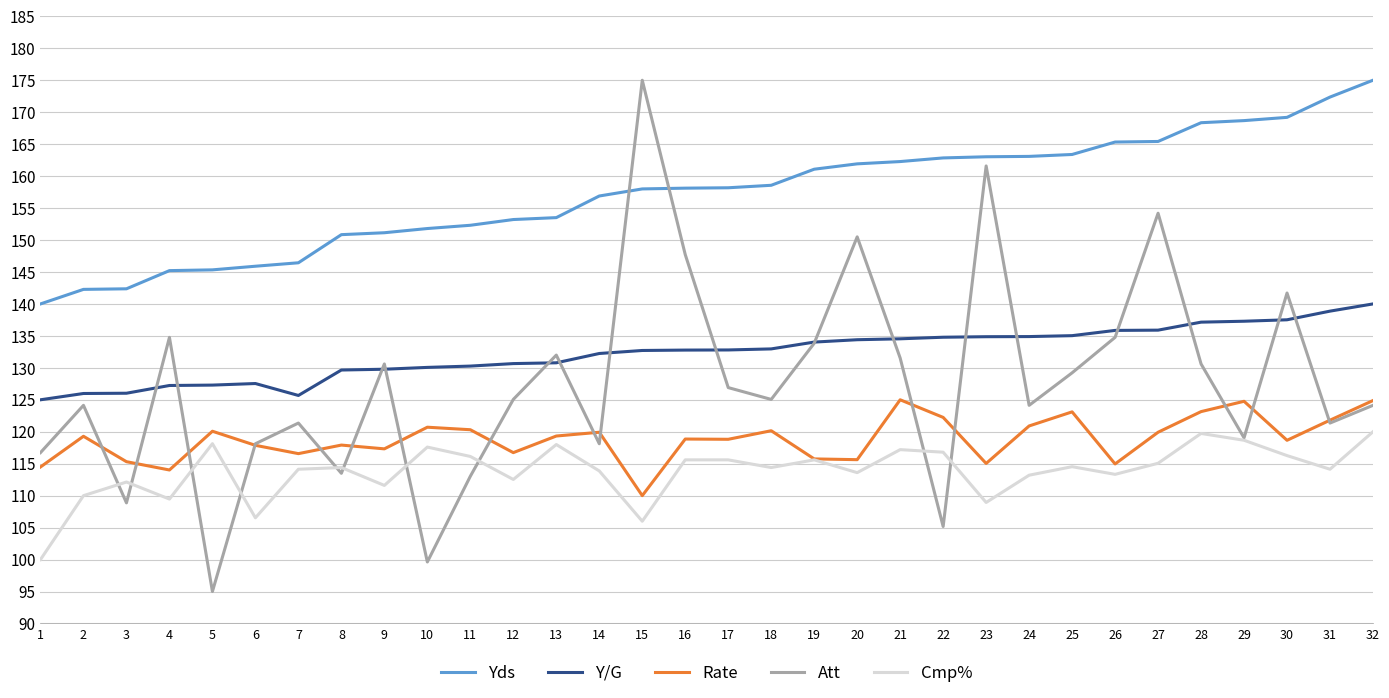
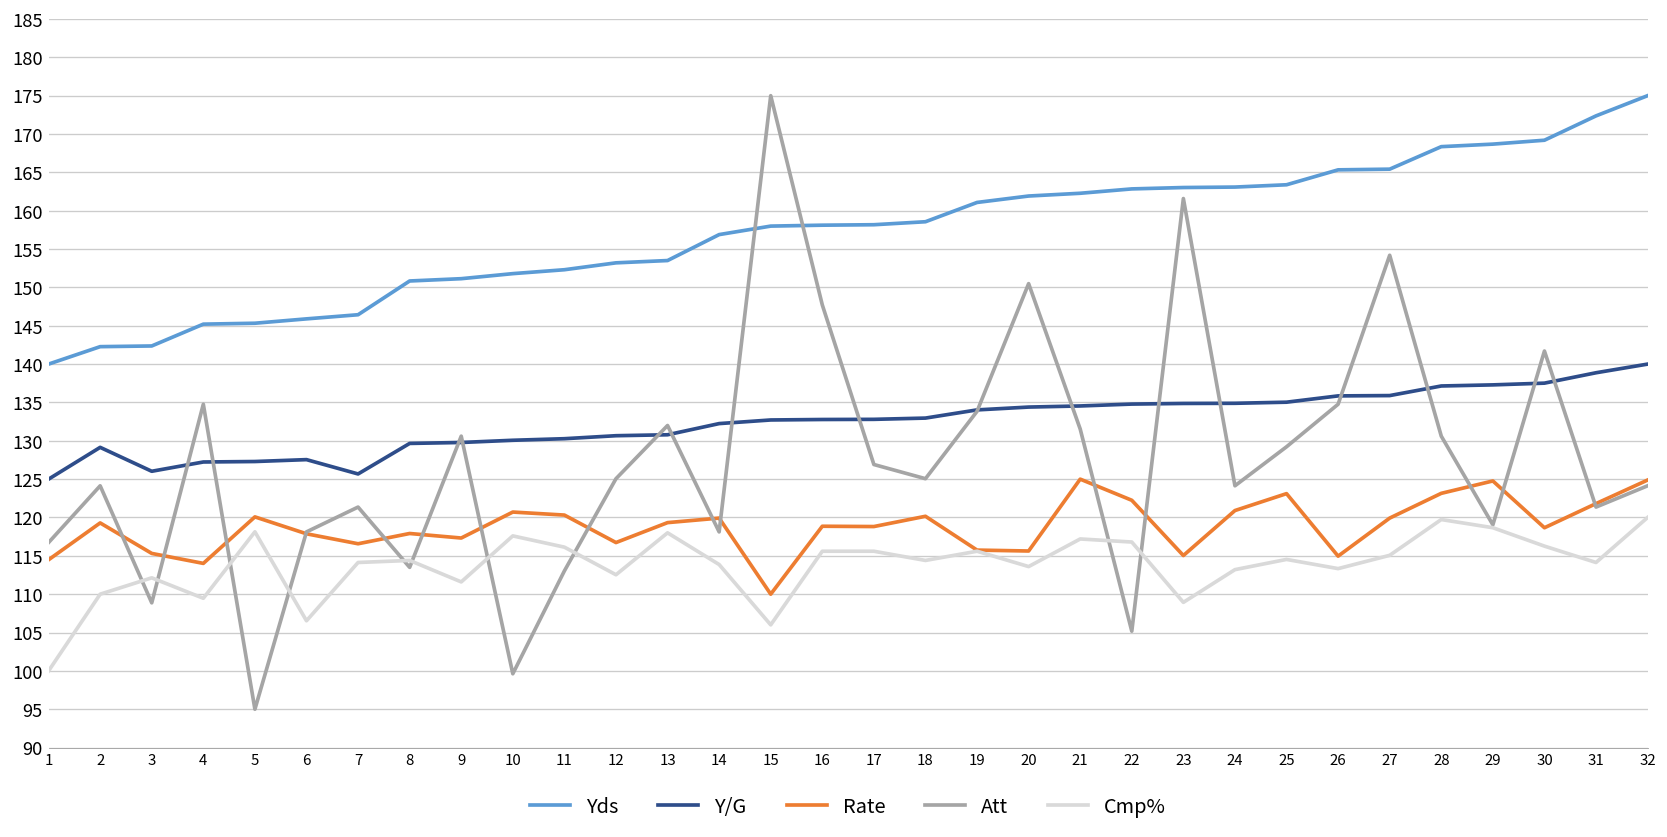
  {
    "Yds": {
      "1": 140,
      "2": 142,
      "3": 142,
      "4": 145,
      "5": 145,
      "6": 146,
      "7": 146,
      "8": 151,
      "9": 151,
      "10": 152,
      "11": 152,
      "12": 153,
      "13": 154,
      "14": 157,
      "15": 158,
      "16": 158,
      "17": 158,
      "18": 159,
      "19": 161,
      "20": 162,
      "21": 162,
      "22": 163,
      "23": 163,
      "24": 163,
      "25": 163,
      "26": 165,
      "27": 165,
      "28": 168,
      "29": 169,
      "30": 169,
      "31": 172,
      "32": 175
    },
    "Y/G": {
      "1": 125,
-     "2": 126,
+     "2": 129,
      "3": 126,
      "4": 127,
      "5": 127,
      "6": 128,
      "7": 126,
      "8": 130,
      "9": 130,
      "10": 130,
      "11": 130,
      "12": 131,
      "13": 131,
      "14": 132,
      "15": 133,
      "16": 133,
      "17": 133,
      "18": 133,
      "20": 134,
      "21": 135,
      "22": 135,
      "23": 135,
      "24": 135,
      "25": 135,
      "26": 136,
      "27": 136,
      "28": 137,
      "29": 137,
      "30": 138,
      "31": 139,
      "32": 140
    },
    "Rate": {
      "1": 114,
      "2": 119,
      "3": 115,
      "4": 114,
      "5": 120,
      "7": 117,
      "8": 118,
      "9": 117,
      "10": 121,
      "11": 120,
      "12": 117,
      "13": 119,
      "14": 120,
      "15": 110,
      "16": 119,
      "17": 119,
      "18": 120,
      "20": 116,
      "21": 125,
      "22": 122,
      "23": 115,
      "24": 121,
      "25": 123,
      "26": 115,
      "27": 120,
      "28": 123,
      "29": 125,
      "30": 119,
      "31": 122,
      "32": 125
    },
    "Att": {
      "1": 117,
      "2": 124,
      "3": 109,
      "4": 135,
      "5": 95,
      "7": 121,
      "8": 113,
      "9": 131,
      "10": 100,
      "11": 113,
      "12": 125,
      "13": 132,
      "14": 118,
      "15": 175,
      "16": 148,
      "17": 127,
      "18": 125,
      "20": 150,
      "21": 132,
      "22": 105,
      "23": 162,
      "24": 124,
      "25": 129,
      "26": 135,
      "27": 154,
      "28": 131,
      "30": 142,
      "31": 121,
      "32": 124
    },
    "Cmp%": {
      "1": 100,
      "2": 110,
      "3": 112,
      "4": 109,
      "5": 118,
      "6": 107,
      "7": 114,
      "8": 114,
      "9": 112,
      "10": 118,
      "11": 116,
      "12": 113,
      "13": 118,
      "14": 114,
      "15": 106,
      "16": 116,
      "17": 116,
      "18": 114,
      "20": 114,
      "21": 117,
      "22": 117,
      "23": 109,
      "24": 113,
      "25": 115,
      "26": 113,
      "27": 115,
      "28": 120,
      "30": 116,
      "31": 114,
      "32": 120
    }
  }
